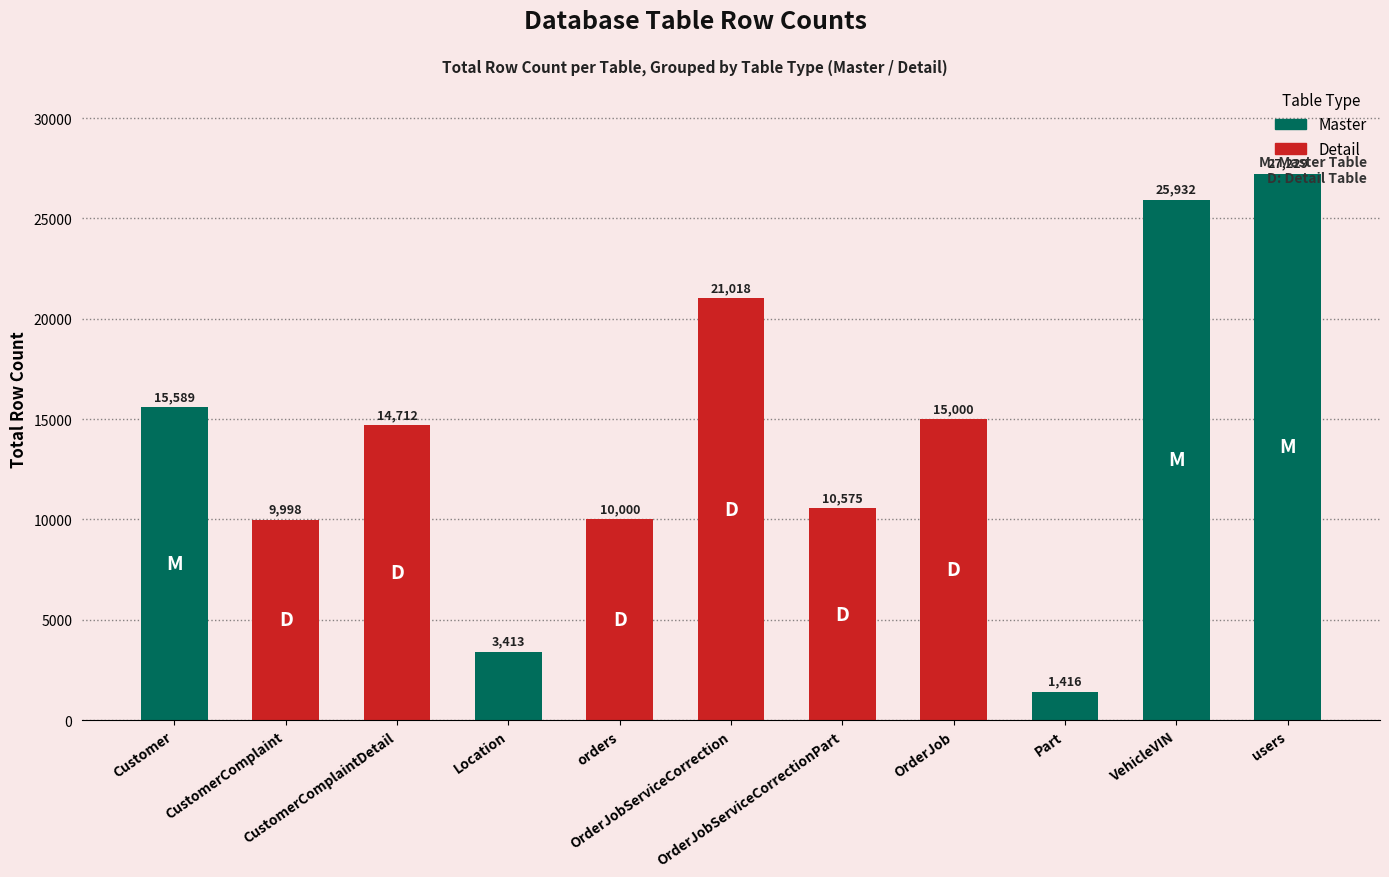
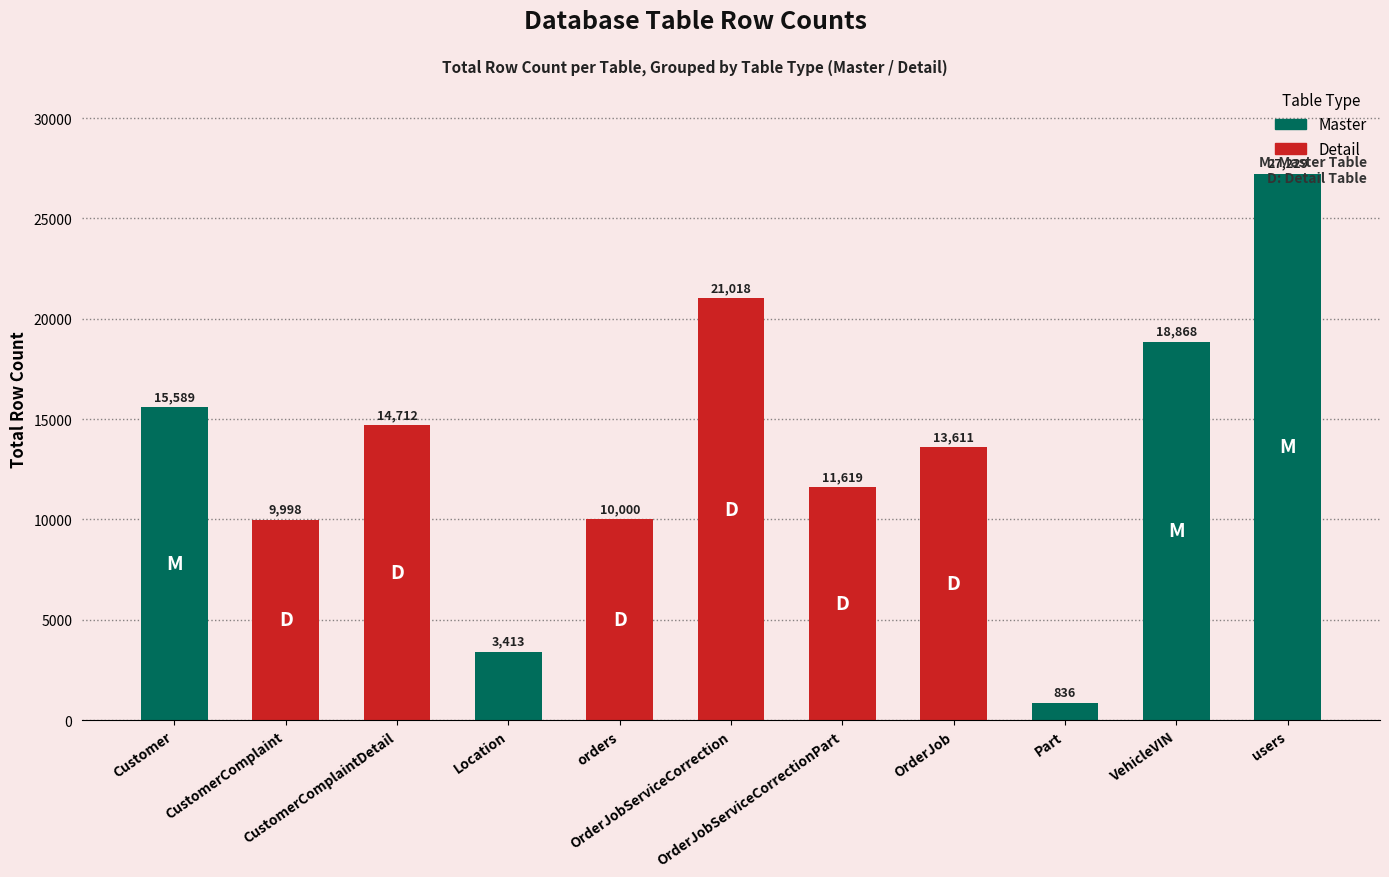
  {
    "Customer": "15,589",
    "CustomerComplaint": "9,998",
    "CustomerComplaintDetail": "14,712",
    "Location": "3,413",
    "orders": "10,000",
    "OrderJobServiceCorrection": "21,018",
-   "OrderJobServiceCorrectionPart": "10,575",
-   "OrderJob": "15,000",
-   "Part": "1,416",
-   "VehicleVIN": "25,932"
+   "OrderJobServiceCorrectionPart": "11,619",
+   "OrderJob": "13,611",
+   "Part": "836",
+   "VehicleVIN": "18,868"
  }
